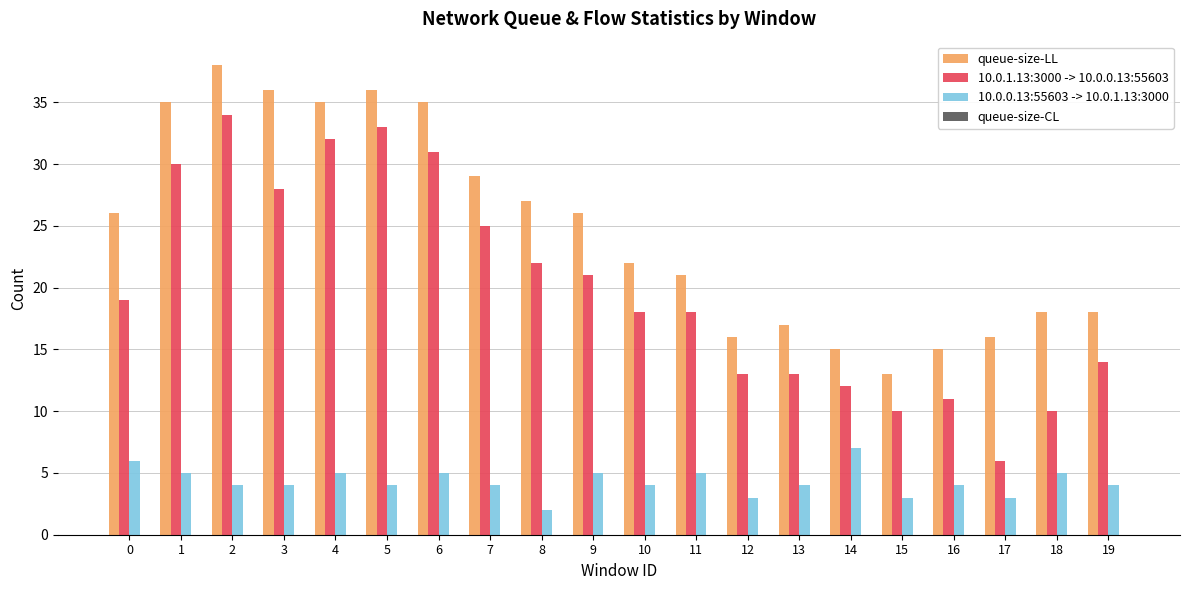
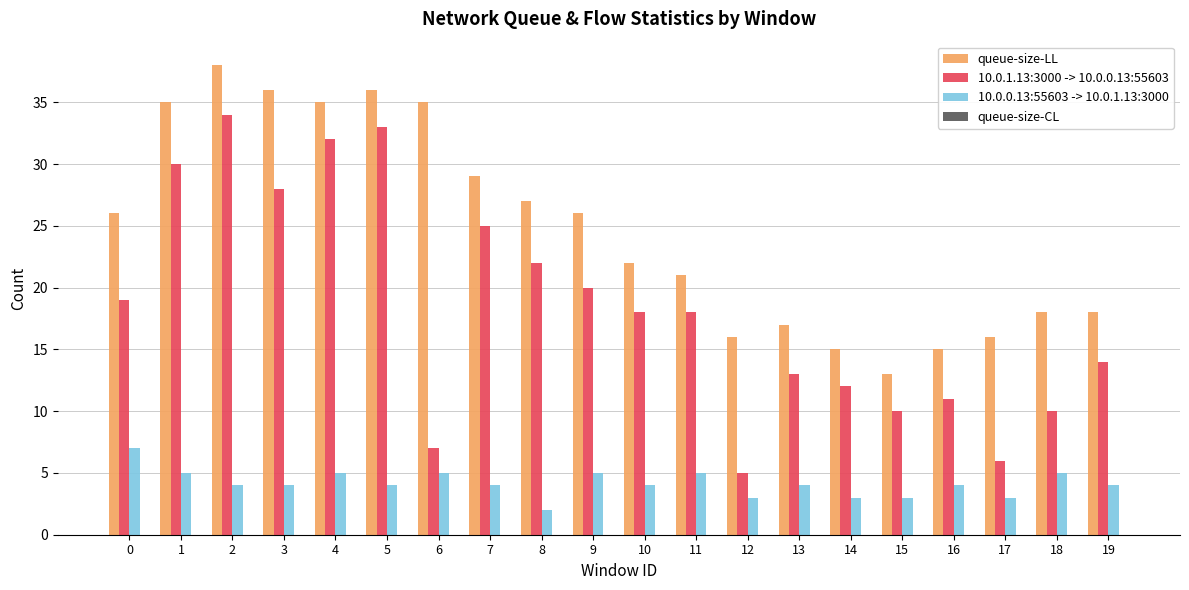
  {
    "queue-size-LL": {
      "0": 26,
      "1": 35,
      "2": 38,
      "3": 36,
      "4": 35,
      "5": 36,
      "6": 35,
      "7": 29,
      "8": 27,
      "9": 26,
      "10": 22,
      "11": 21,
      "12": 16,
      "13": 17,
      "14": 15,
      "15": 13,
      "16": 15,
      "17": 16,
      "18": 18,
      "19": 18
    },
    "10.0.1.13:3000 -> 10.0.0.13:55603": {
      "0": 19,
      "1": 30,
      "2": 34,
      "3": 28,
      "4": 32,
      "5": 33,
-     "6": 31,
+     "6": 7,
      "7": 25,
      "8": 22,
-     "9": 21,
+     "9": 20,
      "10": 18,
      "11": 18,
-     "12": 13,
+     "12": 5,
      "13": 13,
      "14": 12,
      "15": 10,
      "16": 11,
      "17": 6,
      "18": 10,
      "19": 14
    },
    "10.0.0.13:55603 -> 10.0.1.13:3000": {
-     "0": 6,
+     "0": 7,
      "1": 5,
      "2": 4,
      "3": 4,
      "4": 5,
      "5": 4,
      "6": 5,
      "7": 4,
      "8": 2,
      "9": 5,
      "10": 4,
      "11": 5,
      "12": 3,
      "13": 4,
-     "14": 7,
+     "14": 3,
      "15": 3,
      "16": 4,
      "17": 3,
      "18": 5,
      "19": 4
    },
    "queue-size-CL": {
      "0": 0,
      "1": 0,
      "2": 0,
      "3": 0,
      "4": 0,
      "5": 0,
      "6": 0,
      "7": 0,
      "8": 0,
      "9": 0,
      "10": 0,
      "11": 0,
      "12": 0,
      "13": 0,
      "14": 0,
      "15": 0,
      "16": 0,
      "17": 0,
      "18": 0,
      "19": 0
    }
  }
